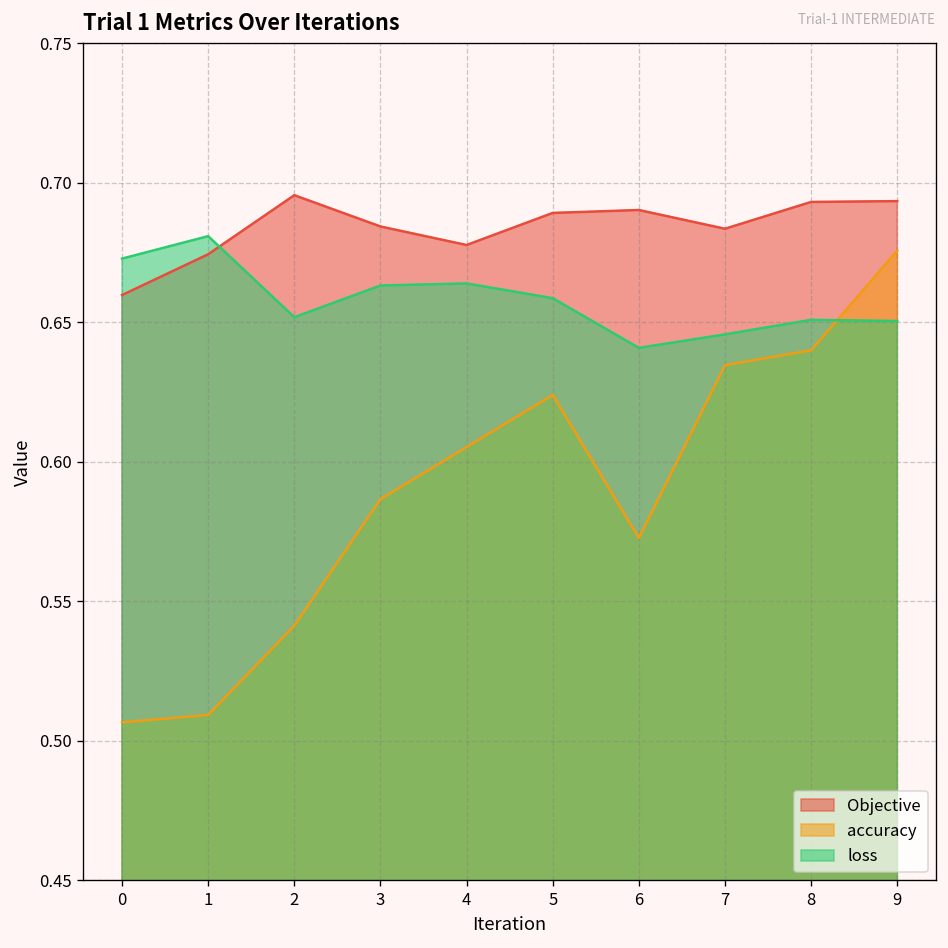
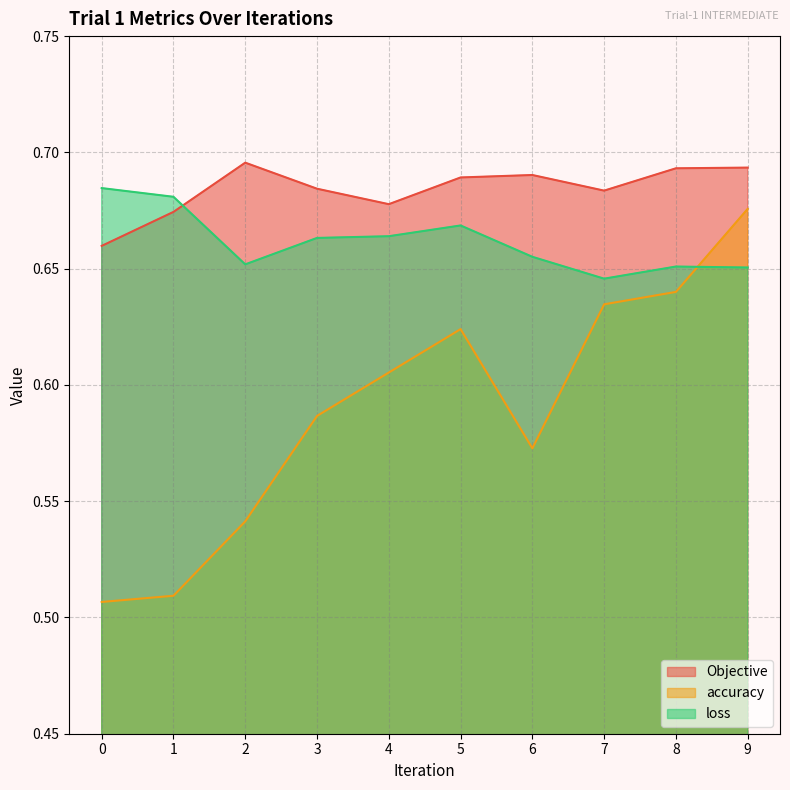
  {
    "Objective": {
      "0": 0.660,
      "1": 0.674,
      "2": 0.696,
      "3": 0.684,
      "4": 0.678,
      "5": 0.689,
      "6": 0.690,
      "7": 0.684,
      "8": 0.693,
      "9": 0.693
    },
    "accuracy": {
      "0": 0.507,
      "1": 0.509,
      "2": 0.541,
      "3": 0.587,
      "4": 0.605,
      "5": 0.624,
      "6": 0.573,
      "7": 0.635,
      "8": 0.640,
      "9": 0.676
    },
    "loss": {
-     "0": 0.673,
+     "0": 0.685,
      "1": 0.681,
      "2": 0.652,
      "3": 0.663,
      "4": 0.664,
-     "5": 0.659,
-     "6": 0.641,
+     "5": 0.669,
+     "6": 0.655,
      "7": 0.646,
      "8": 0.651,
      "9": 0.650
    }
  }
